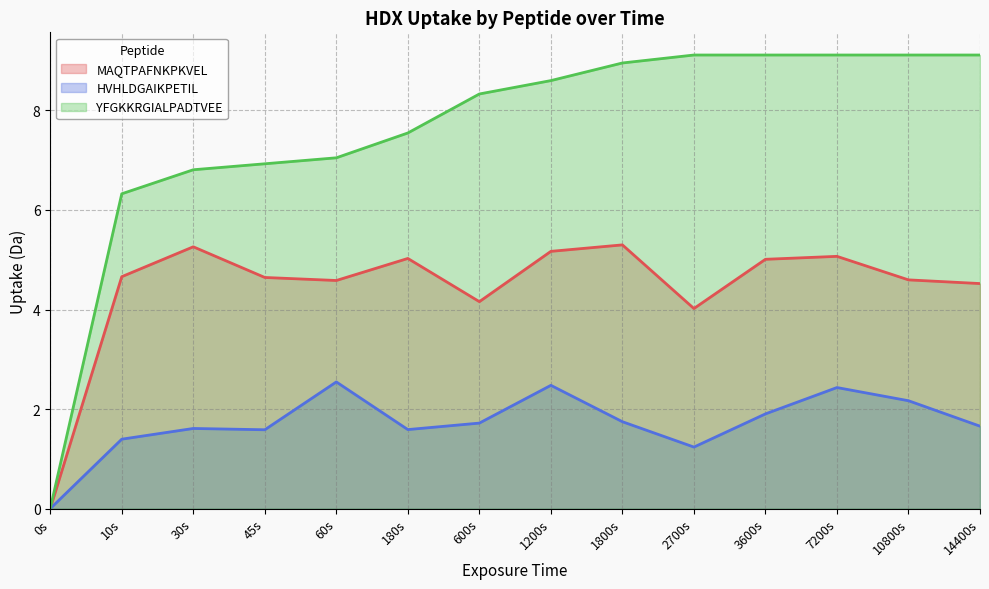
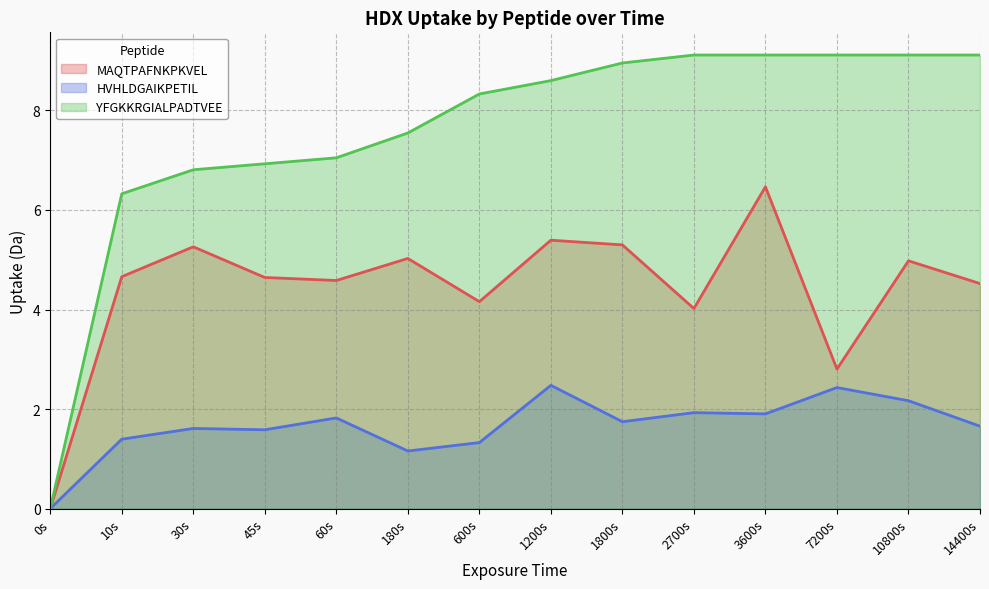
  {
    "MAQTPAFNKPKVEL": {
      "10s": 4.7,
      "30s": 5.3,
      "45s": 4.6,
      "60s": 4.6,
      "180s": 5.0,
      "600s": 4.2,
-     "1200s": 5.2,
+     "1200s": 5.4,
      "1800s": 5.3,
      "2700s": 4.0,
-     "3600s": 5.0,
-     "7200s": 5.1,
-     "10800s": 4.6,
+     "3600s": 6.5,
+     "7200s": 2.8,
+     "10800s": 5.0,
      "14400s": 4.5
    },
    "HVHLDGAIKPETIL": {
      "10s": 1.4,
      "30s": 1.6,
      "45s": 1.6,
-     "60s": 2.5,
-     "180s": 1.6,
-     "600s": 1.7,
+     "60s": 1.8,
+     "180s": 1.2,
+     "600s": 1.3,
      "1200s": 2.5,
      "1800s": 1.7,
-     "2700s": 1.2,
+     "2700s": 1.9,
      "3600s": 1.9,
      "7200s": 2.4,
      "10800s": 2.2,
      "14400s": 1.7
    },
    "YFGKKRGIALPADTVEE": {
      "10s": 6.3,
      "30s": 6.8,
      "45s": 6.9,
      "60s": 7.0,
      "180s": 7.5,
      "600s": 8.3,
      "1200s": 8.6,
      "1800s": 9.0,
      "2700s": 9.1,
      "3600s": 9.1,
      "7200s": 9.1,
      "10800s": 9.1,
      "14400s": 9.1
    }
  }
